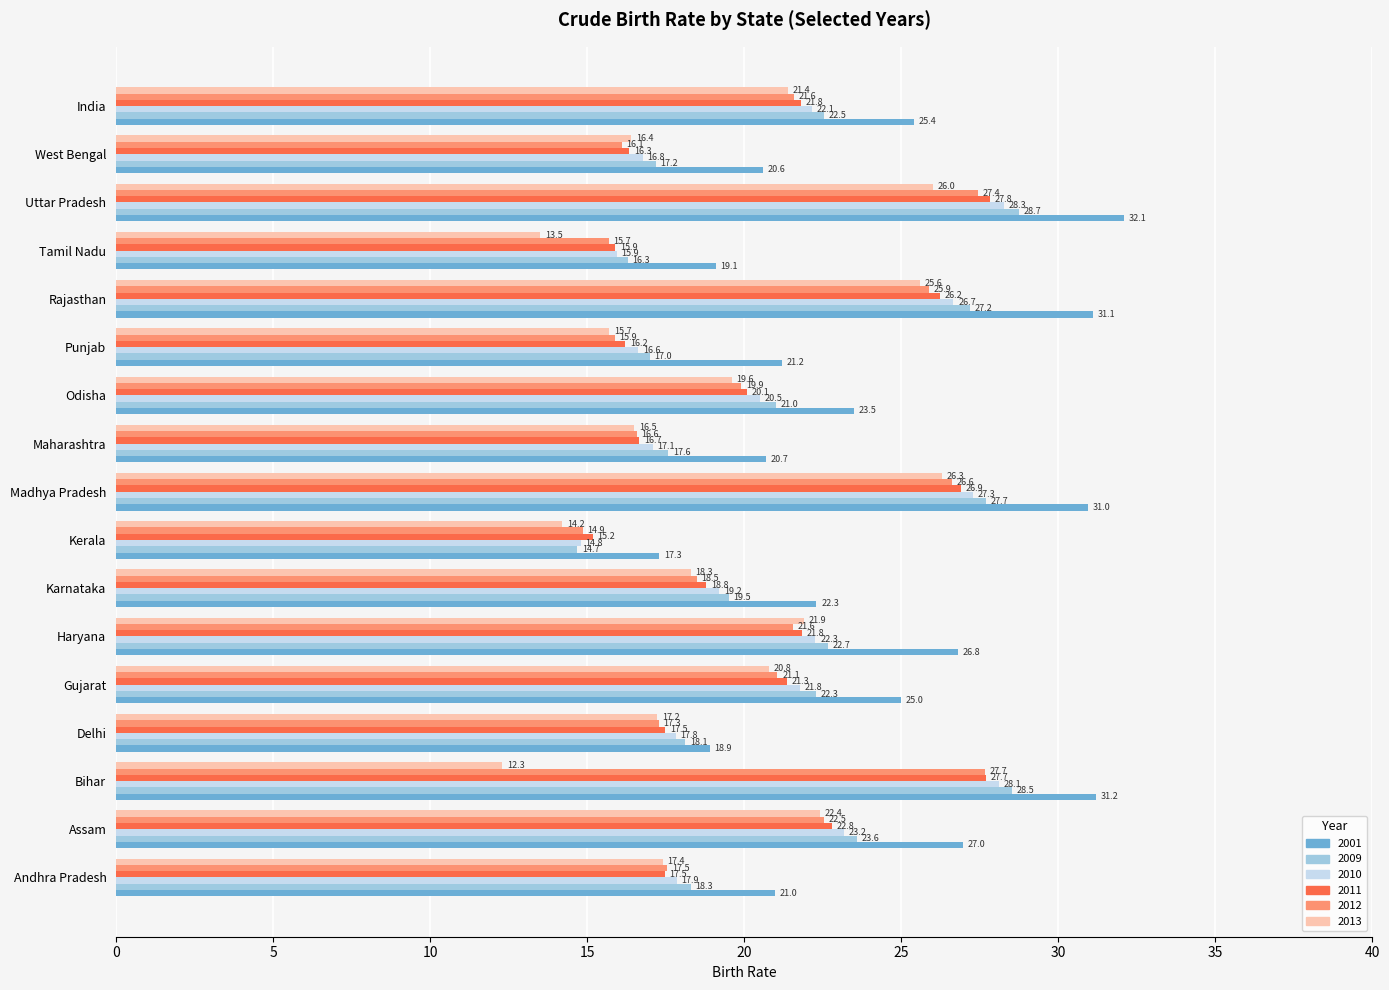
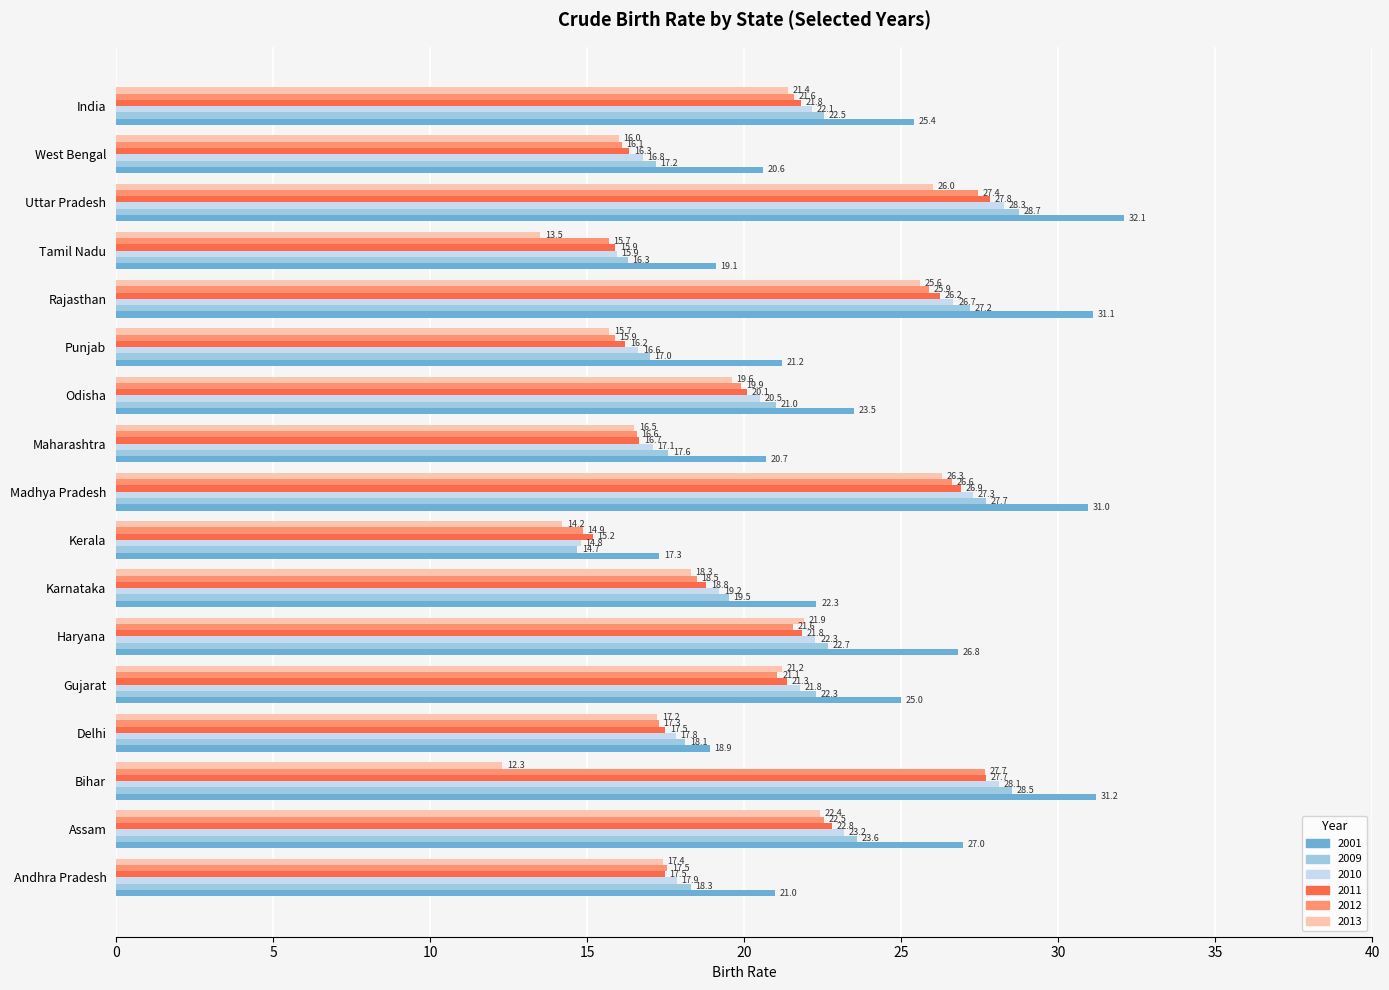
  {
    "2013": {
-     "West Bengal": 16.4,
+     "West Bengal": 16.0,
      "Uttar Pradesh": 26.0,
      "Tamil Nadu": 13.5,
      "Rajasthan": 25.6,
      "Odisha": 19.6,
      "Madhya Pradesh": 26.3,
      "Kerala": 14.2,
      "Haryana": 21.9,
-     "Gujarat": 20.8,
+     "Gujarat": 21.2,
      "Bihar": 12.3
    }
  }
